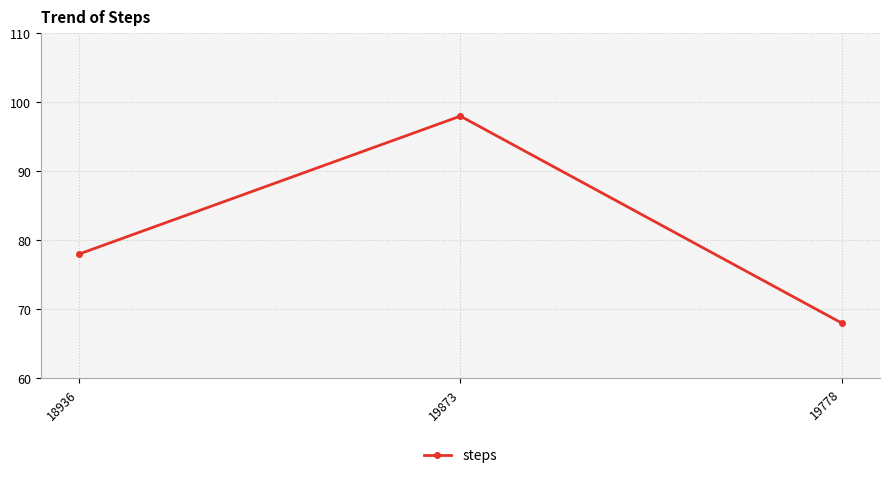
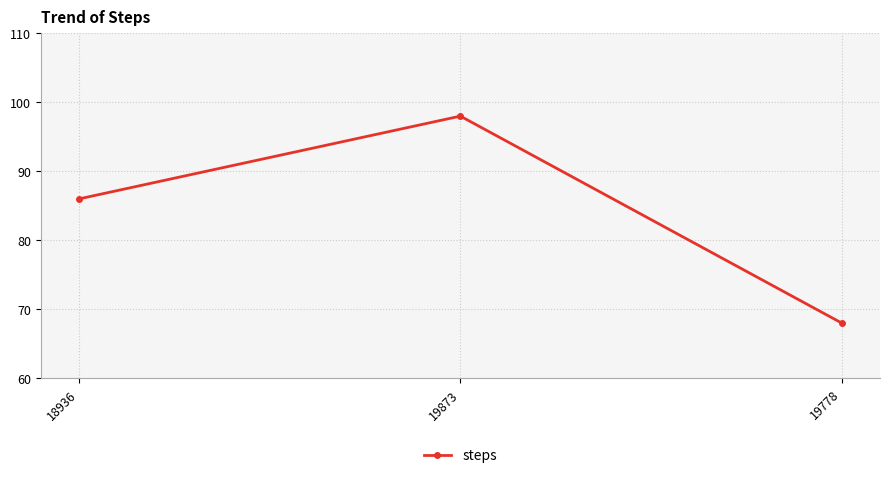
  {
-   "18936": 78,
+   "18936": 86,
    "19873": 98,
    "19778": 68
  }
